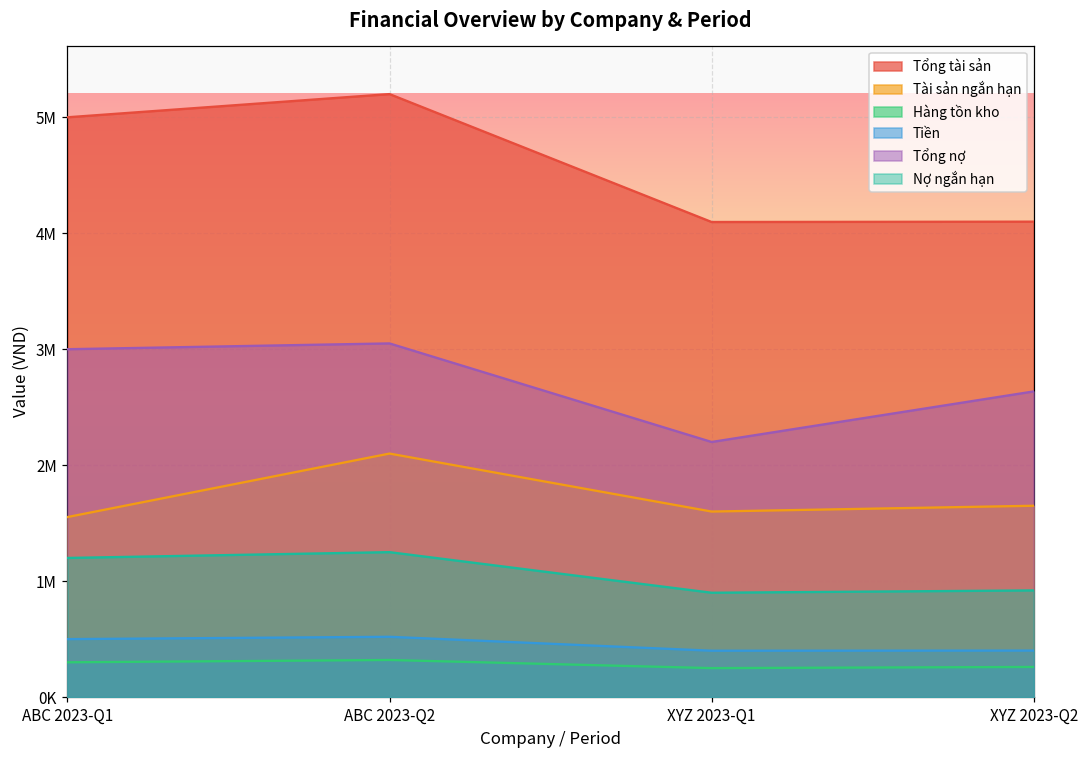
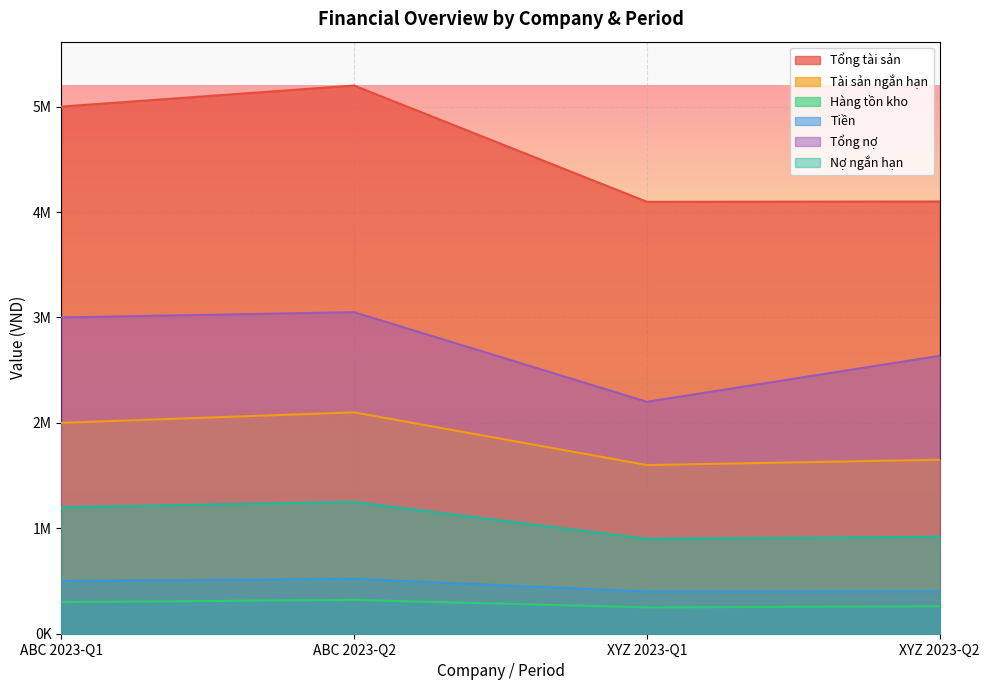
  {
    "Tổng tài sản": {
      "ABC 2023-Q1": 5000000,
      "ABC 2023-Q2": 5200000,
      "XYZ 2023-Q1": 4100000,
      "XYZ 2023-Q2": 4100000
    },
    "Tài sản ngắn hạn": {
-     "ABC 2023-Q1": 1550000,
+     "ABC 2023-Q1": 2000000,
      "ABC 2023-Q2": 2100000,
      "XYZ 2023-Q1": 1600000,
      "XYZ 2023-Q2": 1650000
    },
    "Tổng nợ": {
      "ABC 2023-Q1": 3000000,
      "ABC 2023-Q2": 3050000,
      "XYZ 2023-Q1": 2200000,
      "XYZ 2023-Q2": 2640000
    }
  }
